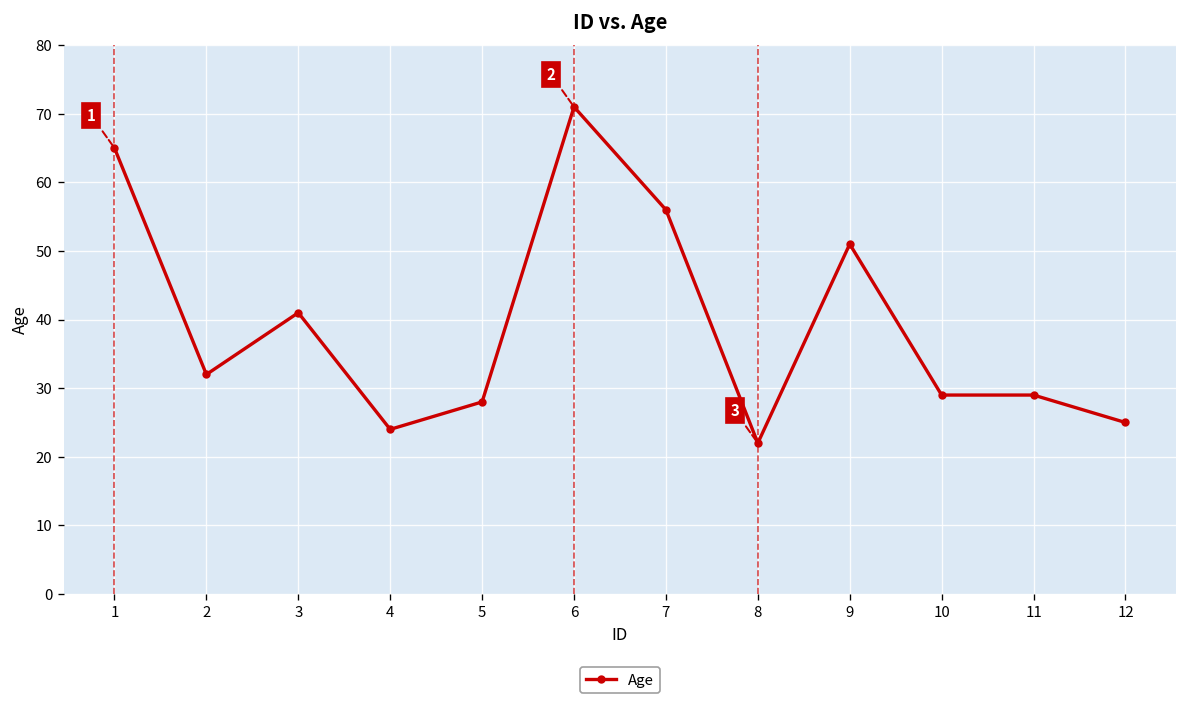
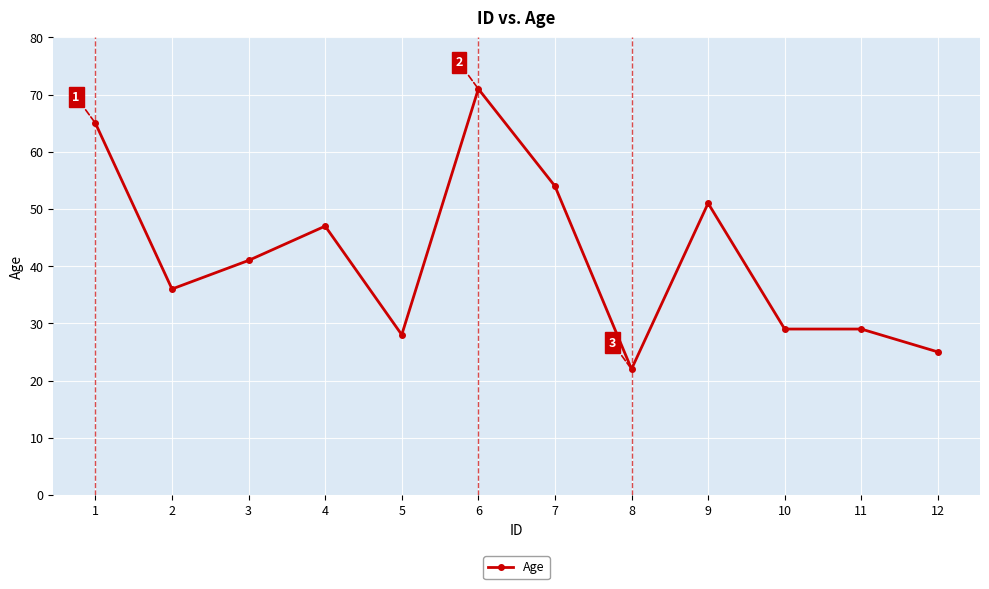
  {
    "1": 65,
-   "2": 32,
+   "2": 36,
    "3": 41,
-   "4": 24,
+   "4": 47,
    "5": 28,
    "6": 71,
-   "7": 56,
+   "7": 54,
    "9": 51,
    "10": 29,
    "11": 29,
    "12": 25
  }
